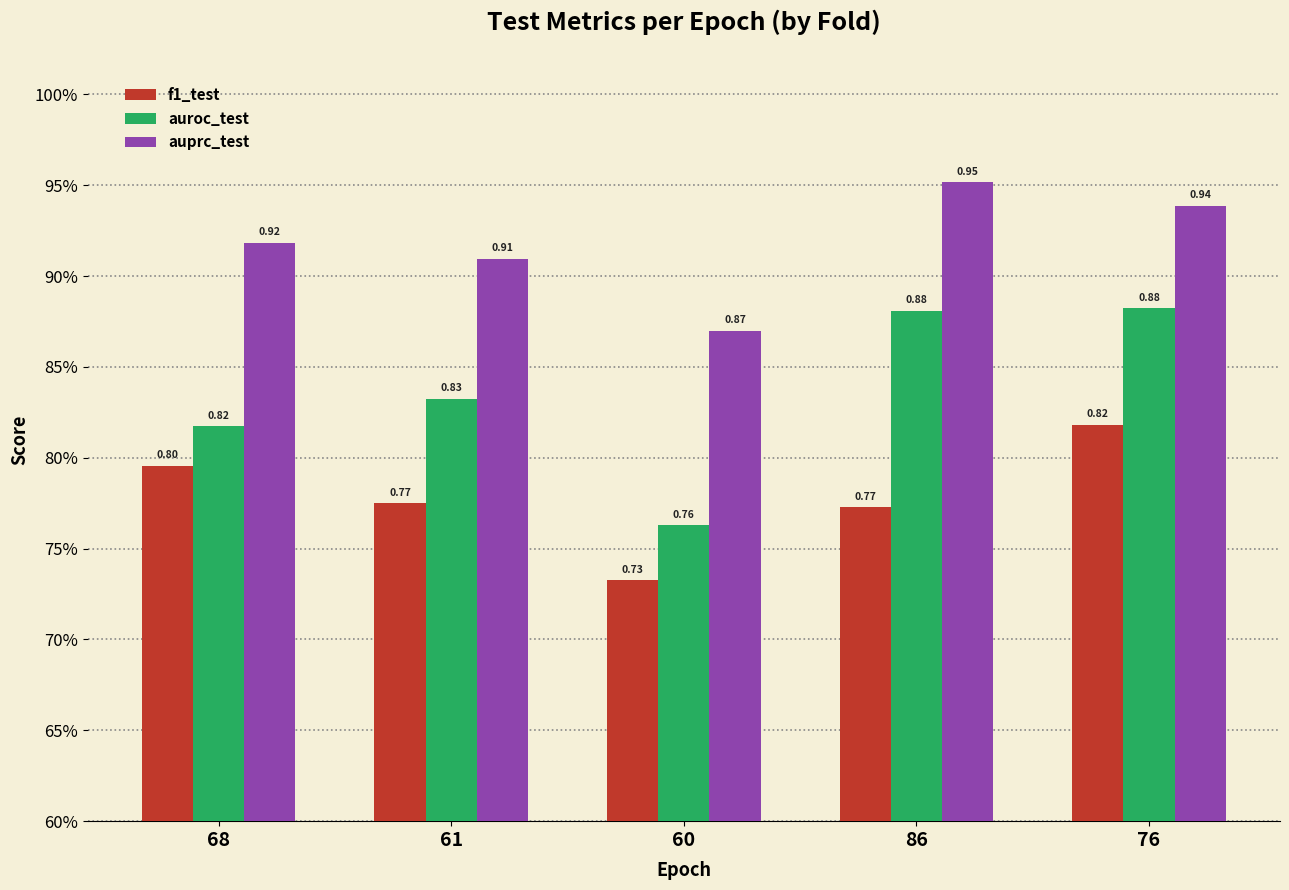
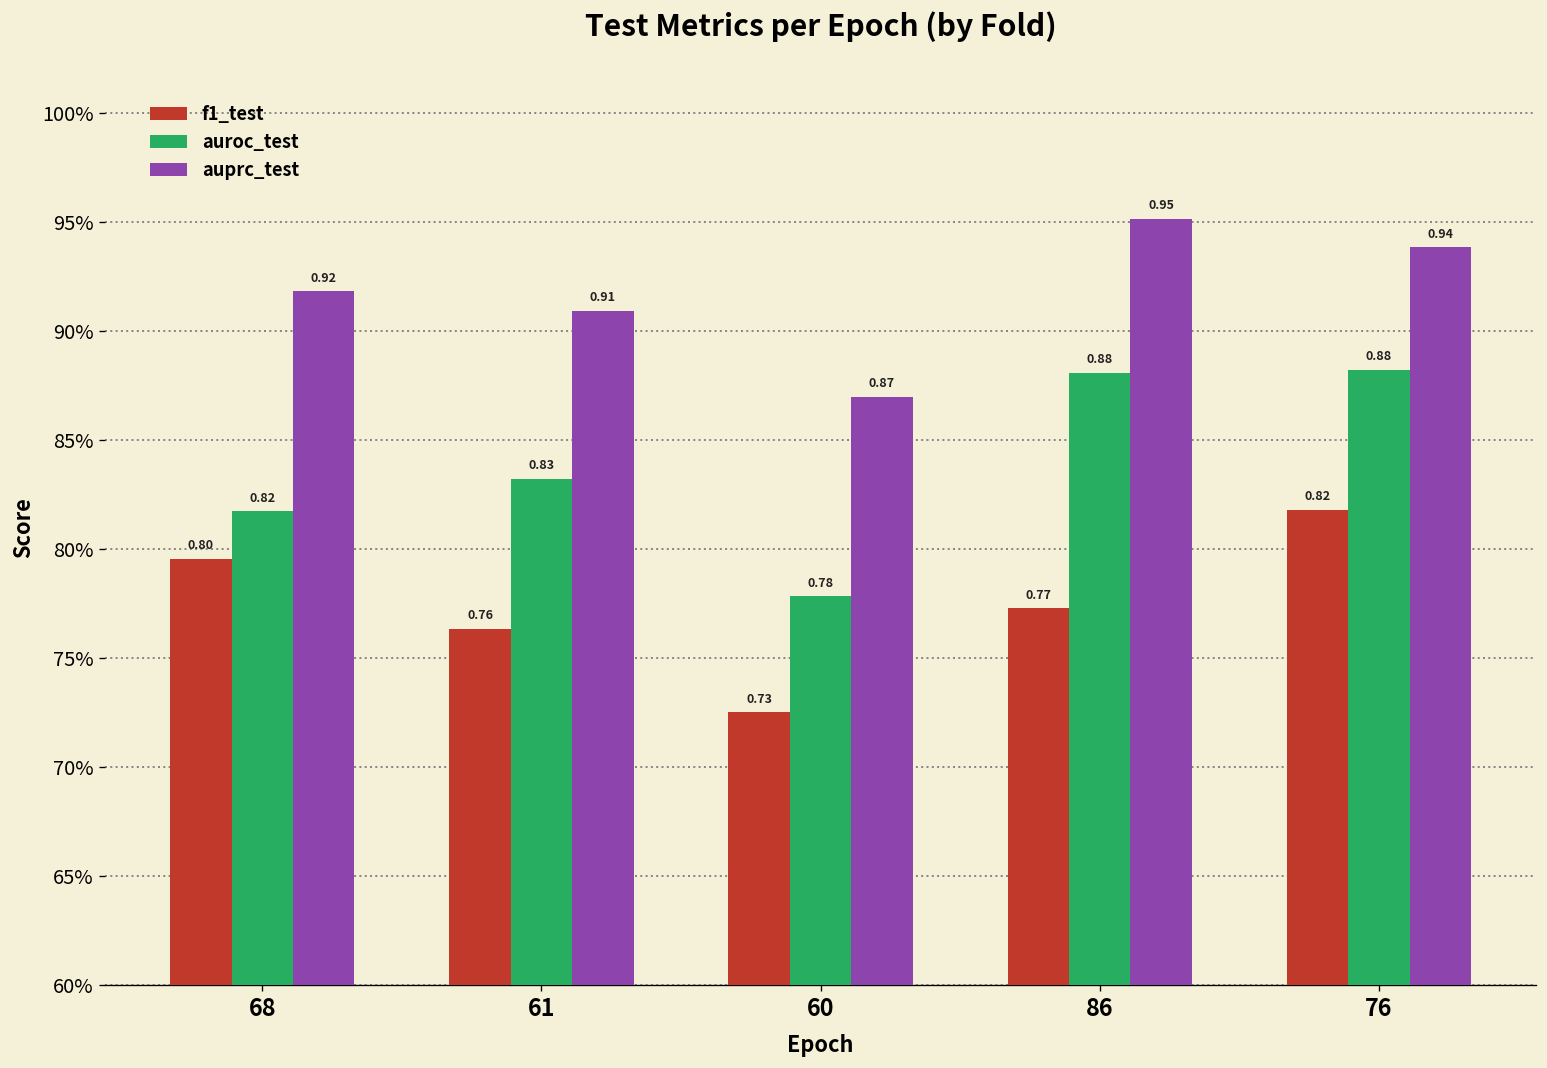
  {
    "f1_test": {
      "68": "0.80",
-     "61": "0.77",
-     "60": "73.3%",
+     "61": "0.76",
+     "60": "72.5%",
      "86": "0.77",
      "76": "0.82"
    },
    "auroc_test": {
      "68": "0.82",
      "61": "0.83",
-     "60": "0.76",
+     "60": "0.78",
      "86": "0.88",
      "76": "0.88"
    },
    "auprc_test": {
      "68": "0.92",
      "61": "0.91",
      "60": "0.87",
      "86": "0.95",
      "76": "0.94"
    }
  }
